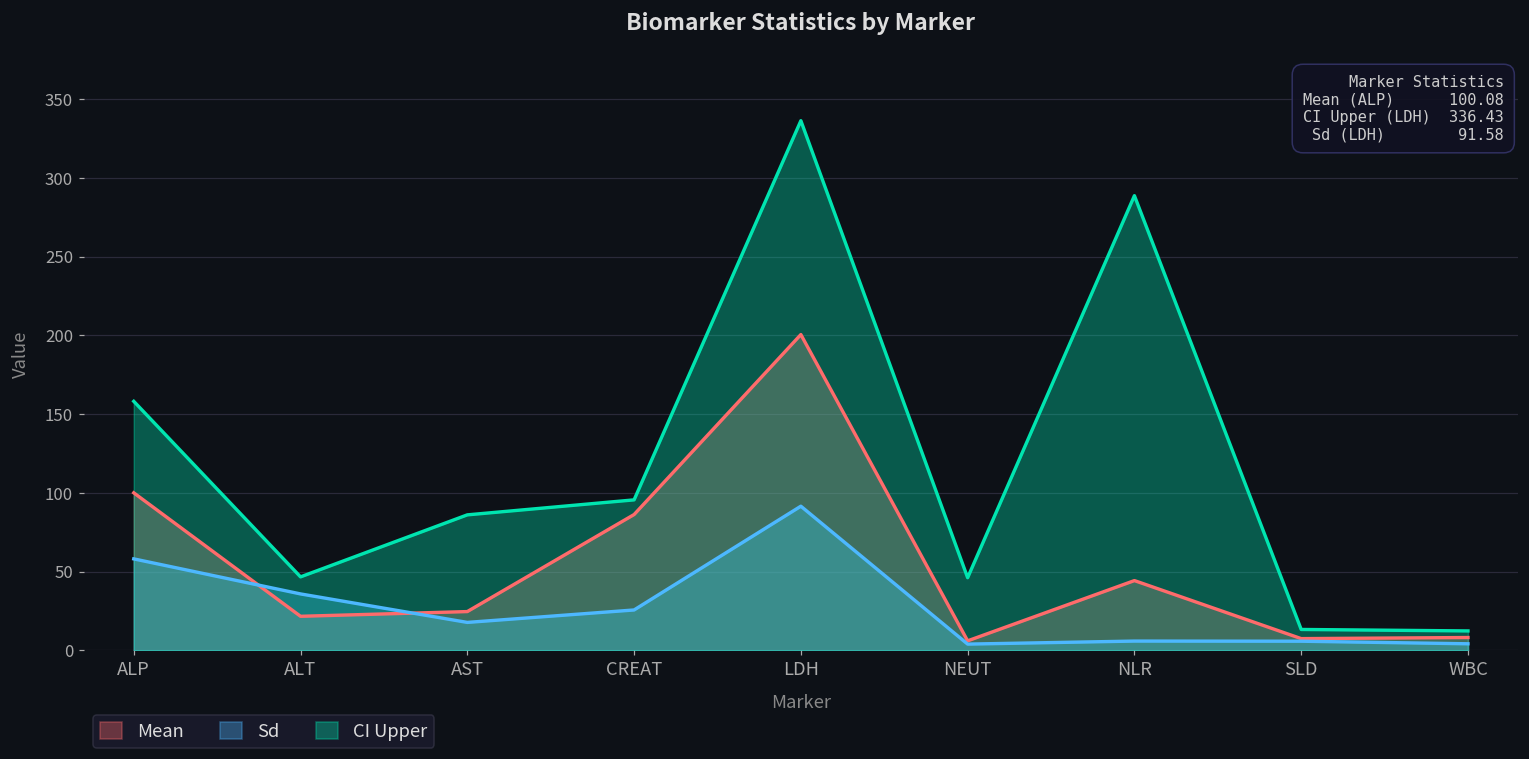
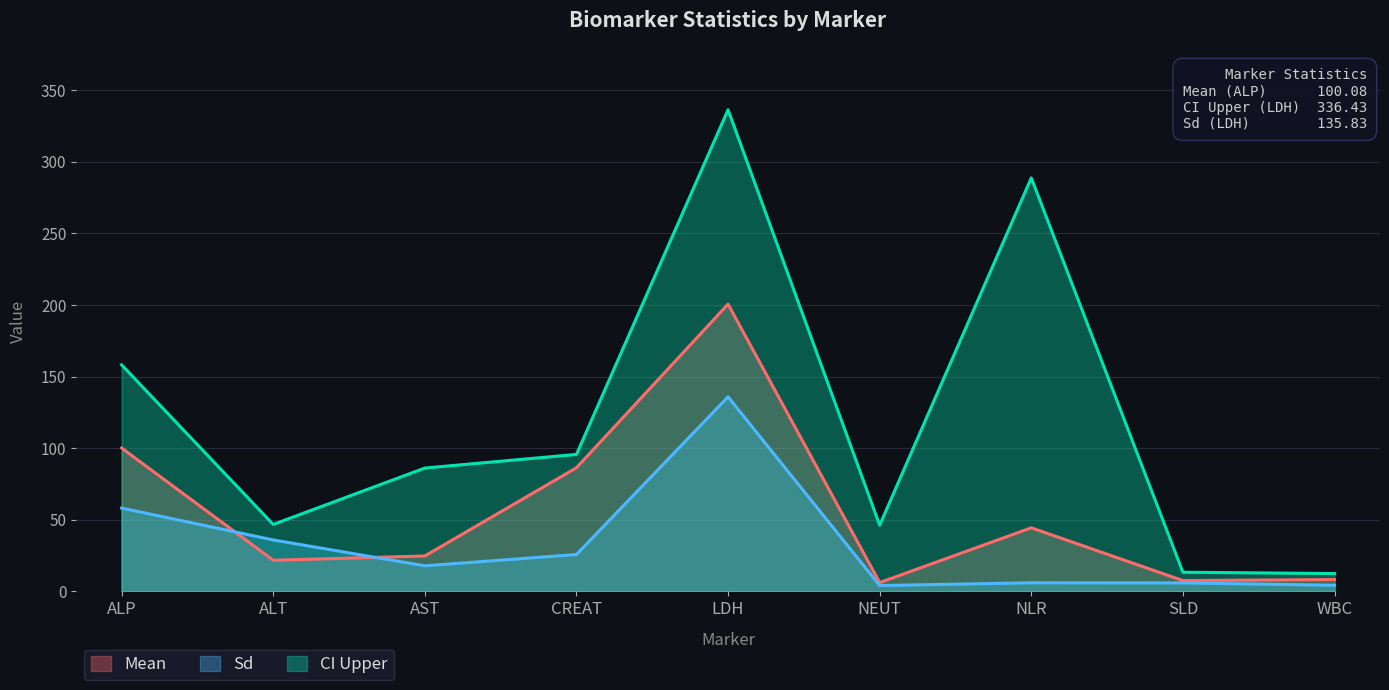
  {
    "Mean": {
      "ALP": 100,
      "ALT": 22,
      "AST": 25,
      "CREAT": 86,
      "LDH": 201,
      "NEUT": 6,
      "NLR": 44,
      "WBC": 8
    },
    "Sd": {
-     "LDH": 91.58
+     "LDH": 135.83
    },
    "CI Upper": {
      "ALP": 158,
      "ALT": 47,
      "AST": 86,
      "CREAT": 96,
      "LDH": 336,
      "NEUT": 46,
      "NLR": 289,
      "SLD": 13,
      "WBC": 12
    }
  }
